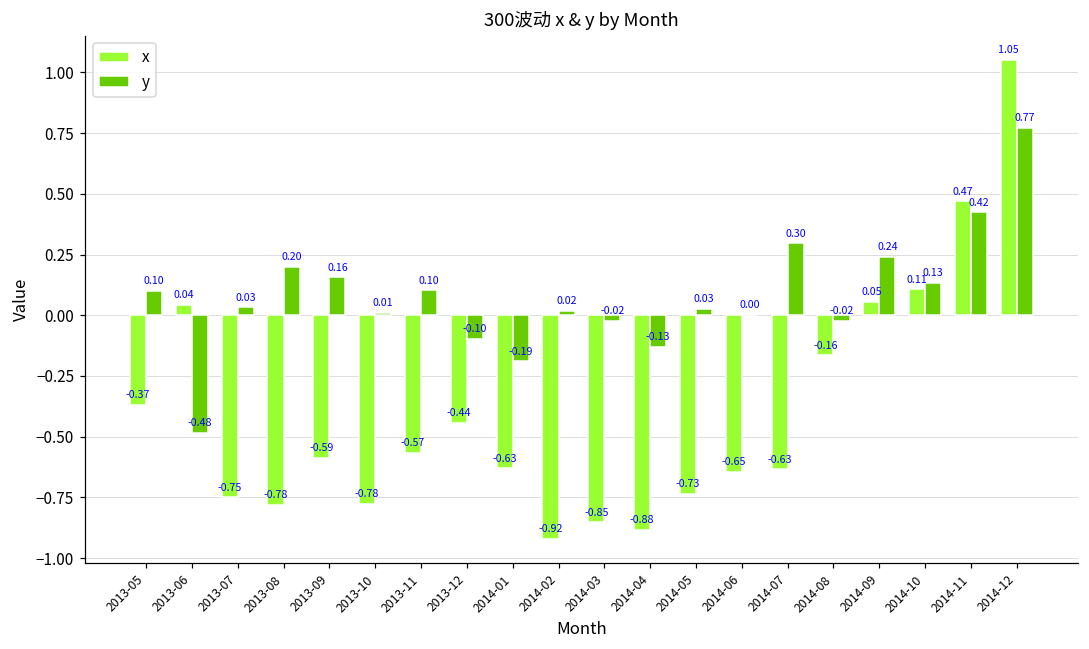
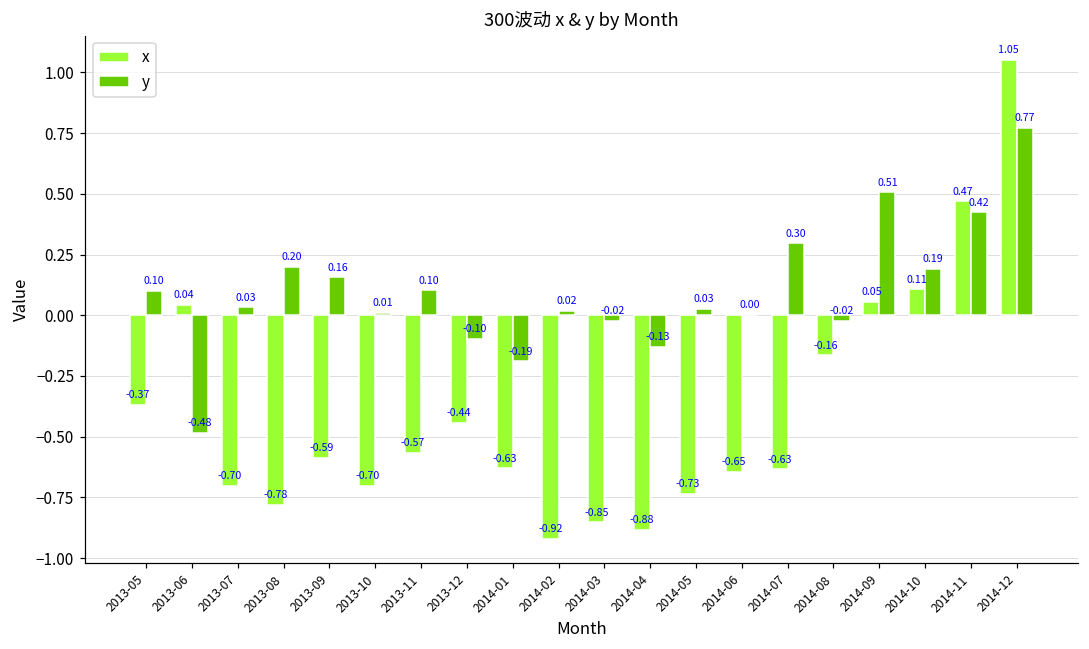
  {
    "x": {
      "2013-05": -0.37,
      "2013-06": 0.04,
-     "2013-07": -0.75,
+     "2013-07": -0.70,
      "2013-08": -0.78,
      "2013-09": -0.59,
-     "2013-10": -0.78,
+     "2013-10": -0.70,
      "2013-11": -0.57,
      "2013-12": -0.44,
      "2014-01": -0.63,
      "2014-02": -0.92,
      "2014-03": -0.85,
      "2014-04": -0.88,
      "2014-05": -0.73,
      "2014-06": -0.65,
      "2014-07": -0.63,
      "2014-08": -0.16,
      "2014-09": 0.05,
      "2014-10": 0.11,
      "2014-11": 0.47,
      "2014-12": 1.05
    },
    "y": {
      "2013-05": 0.10,
      "2013-06": -0.48,
      "2013-07": 0.03,
      "2013-08": 0.20,
      "2013-09": 0.16,
      "2013-10": 0.01,
      "2013-11": 0.10,
      "2013-12": -0.10,
      "2014-01": -0.19,
      "2014-02": 0.02,
      "2014-03": -0.02,
      "2014-04": -0.13,
      "2014-05": 0.03,
      "2014-06": 0.00,
      "2014-07": 0.30,
      "2014-08": -0.02,
-     "2014-09": 0.24,
-     "2014-10": 0.13,
+     "2014-09": 0.51,
+     "2014-10": 0.19,
      "2014-11": 0.42,
      "2014-12": 0.77
    }
  }
